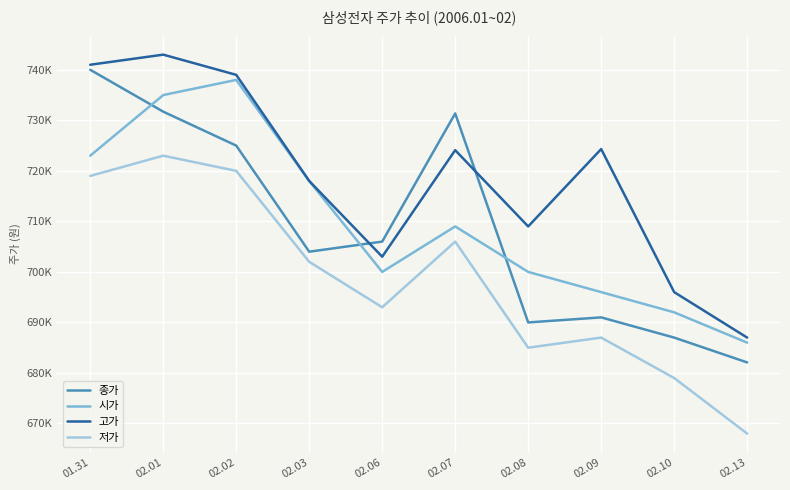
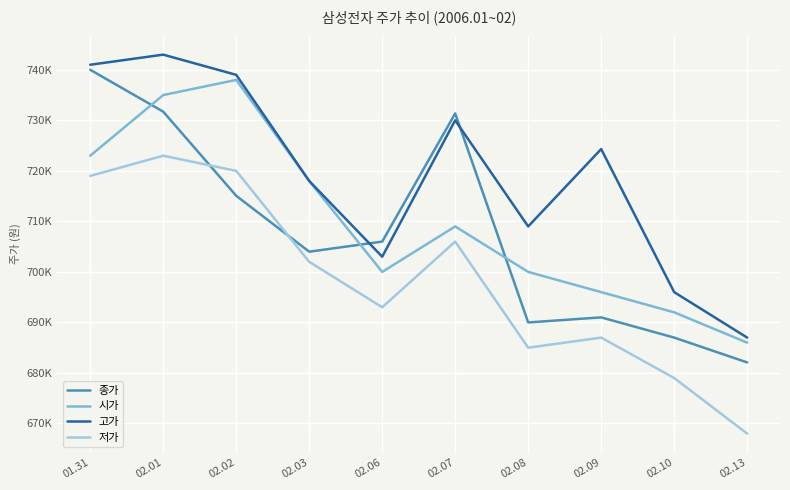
  {
    "종가": {
      "01.31": 740000,
      "02.01": 732000,
-     "02.02": 725000,
+     "02.02": 715000,
      "02.03": 704000,
      "02.06": 706000,
      "02.07": 731000,
      "02.08": 690000,
      "02.09": 691000,
      "02.10": 687000,
      "02.13": 682000
    },
    "고가": {
      "01.31": 741000,
      "02.01": 743000,
      "02.02": 739000,
      "02.06": 703000,
-     "02.07": 724000,
+     "02.07": 730000,
      "02.08": 709000,
      "02.09": 724000,
      "02.10": 696000,
      "02.13": 687000
    }
  }
